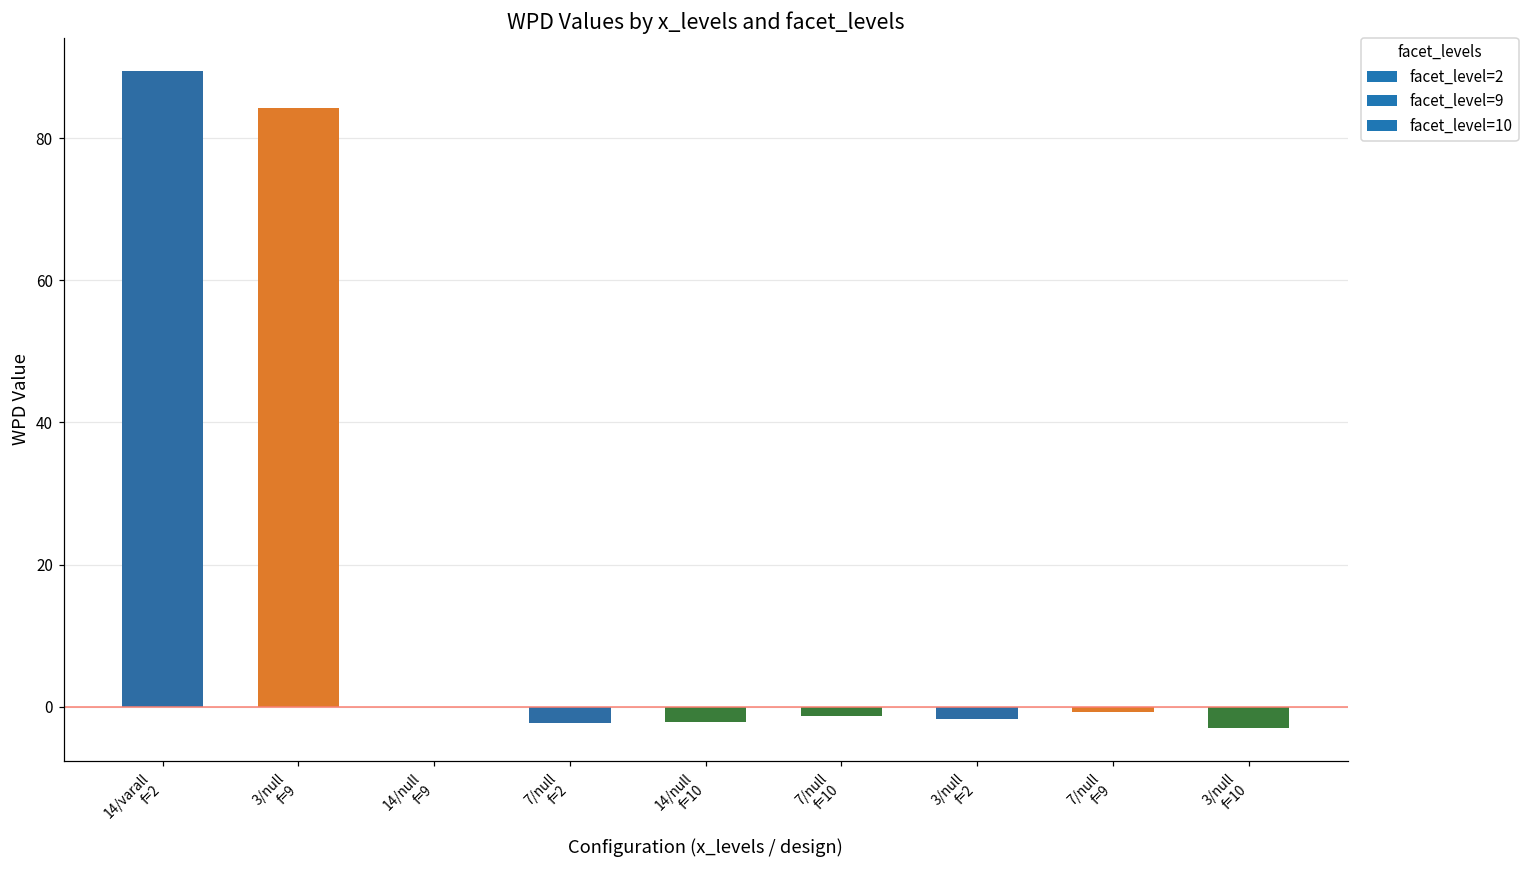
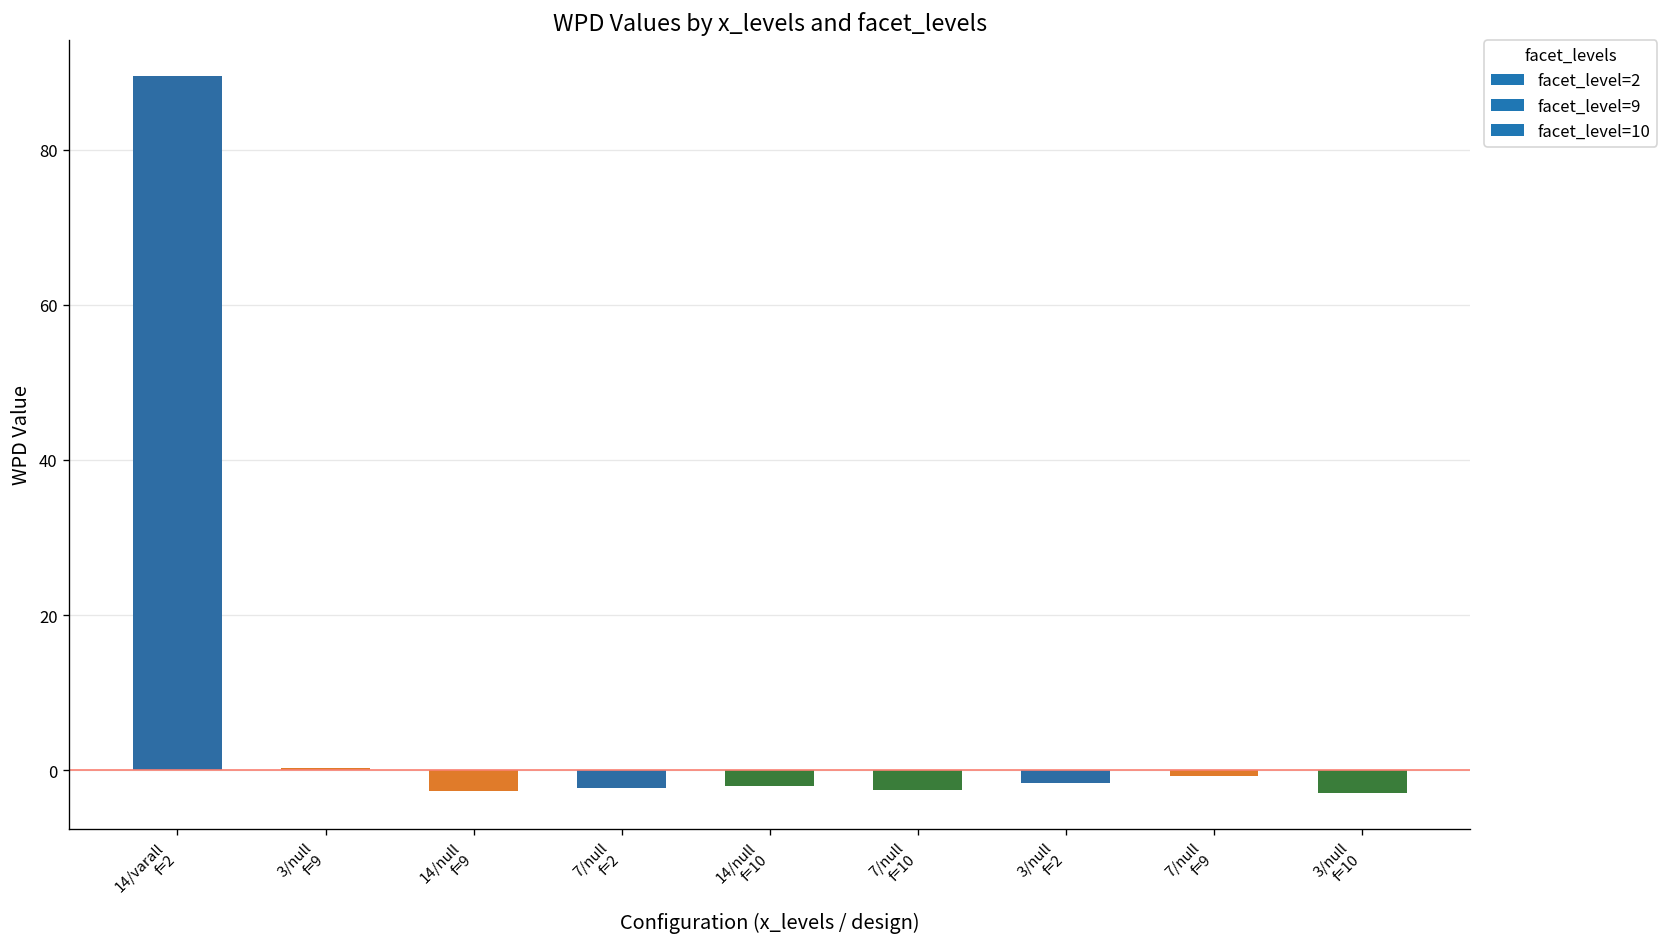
  {
    "14/varall f=2": 89,
-   "3/null f=9": 84,
-   "14/null f=9": 0,
+   "3/null f=9": 0,
+   "14/null f=9": -3,
    "7/null f=2": -2,
    "14/null f=10": -2,
-   "7/null f=10": -1,
+   "7/null f=10": -3,
    "3/null f=2": -2,
    "7/null f=9": -1,
    "3/null f=10": -3
  }
